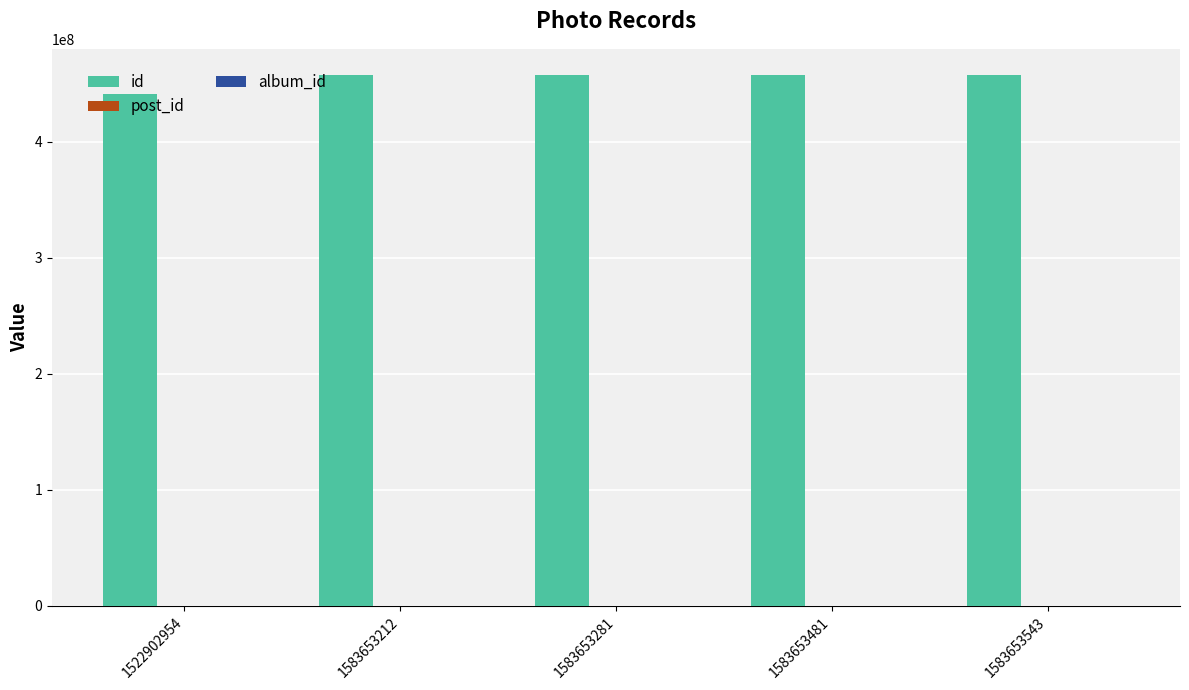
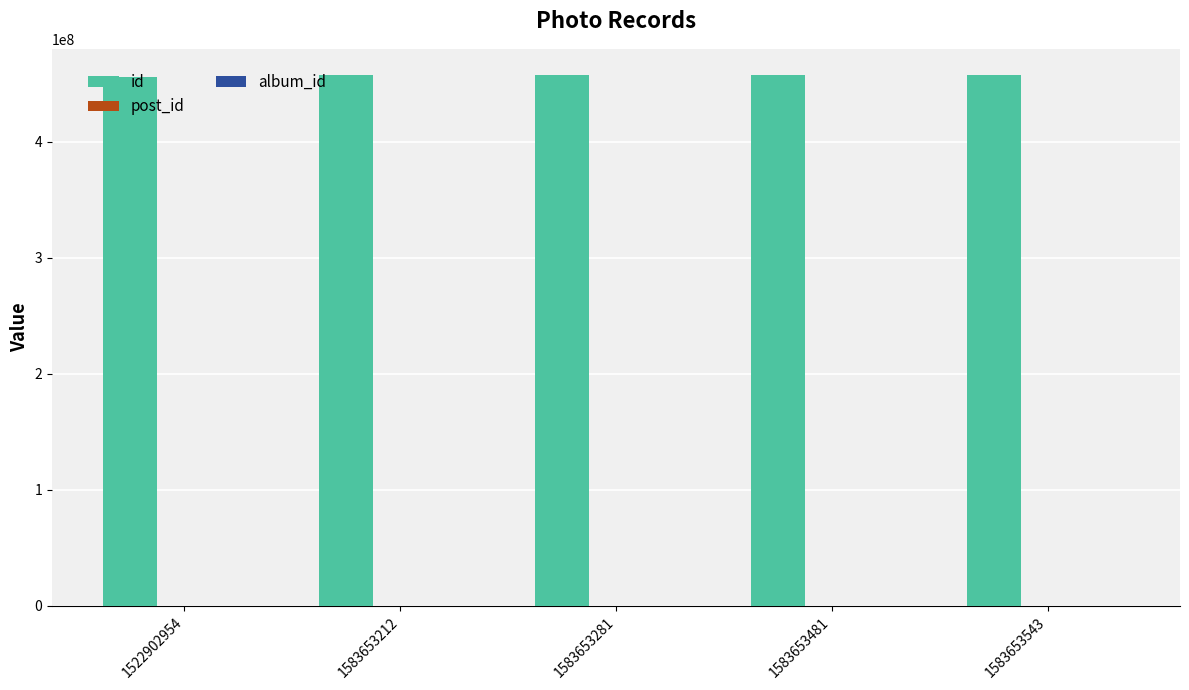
  {
    "id": {
-     "1522902954": 441000000,
+     "1522902954": 456000000,
      "1583653212": 457000000,
      "1583653281": 457000000,
      "1583653481": 457000000,
      "1583653543": 457000000
    }
  }
